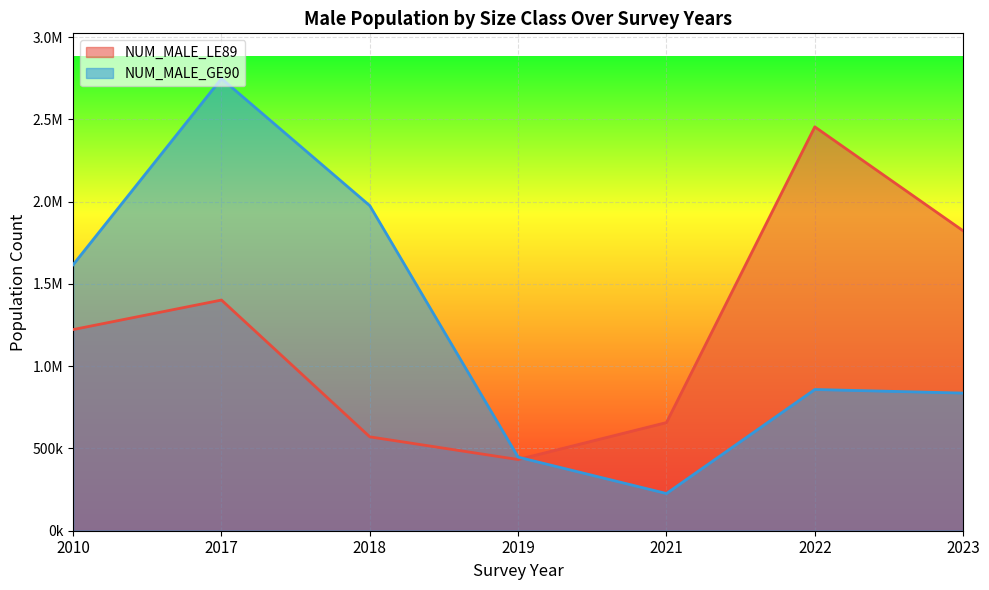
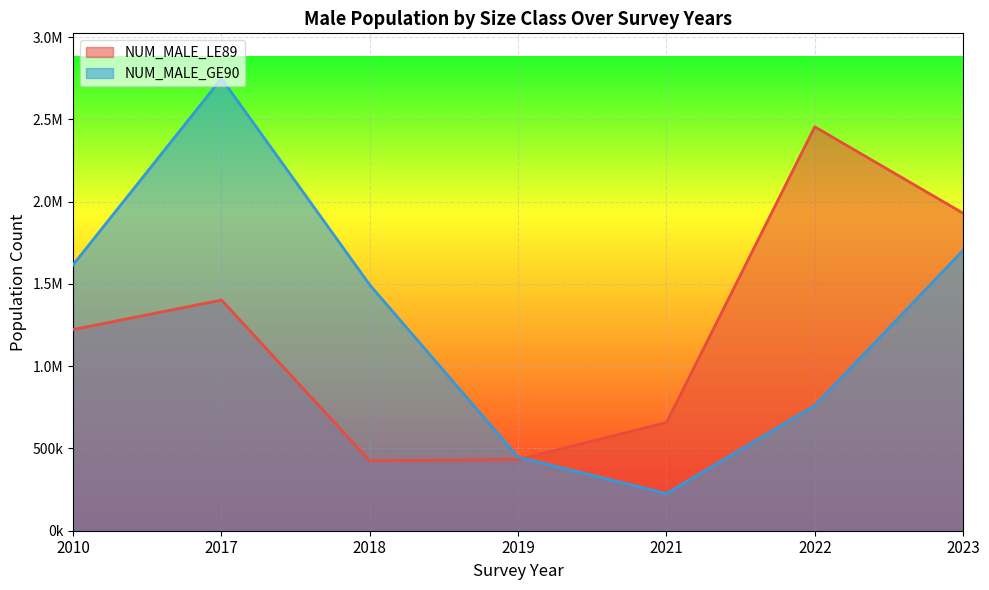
  {
    "NUM_MALE_LE89": {
      "2010": 1220000,
      "2017": 1400000,
-     "2018": 570000,
+     "2018": 420000,
      "2021": 660000,
      "2022": 2460000,
-     "2023": 1820000
+     "2023": 1930000
    },
    "NUM_MALE_GE90": {
      "2010": 1620000,
-     "2018": 1980000,
+     "2018": 1490000,
      "2021": 230000,
-     "2022": 860000,
-     "2023": 840000
+     "2022": 760000,
+     "2023": 1700000
    }
  }
